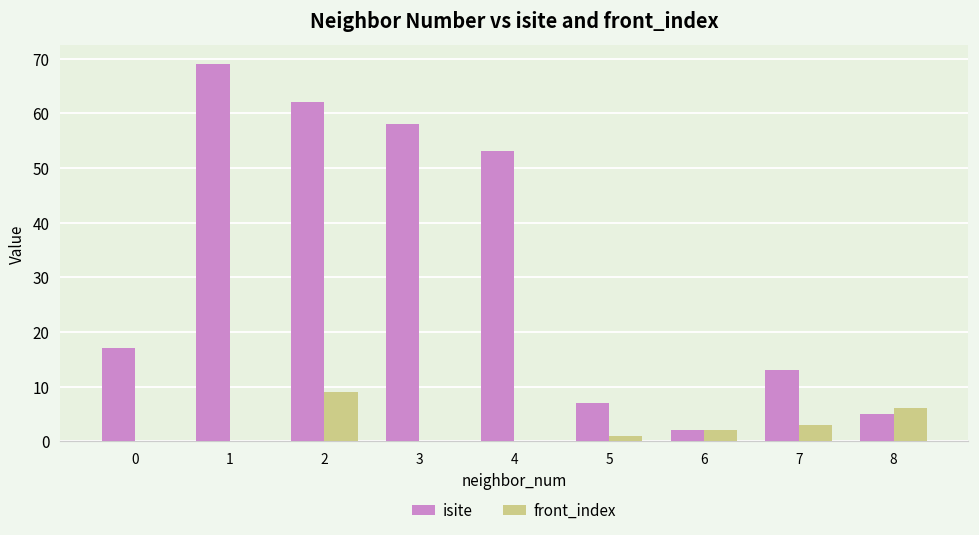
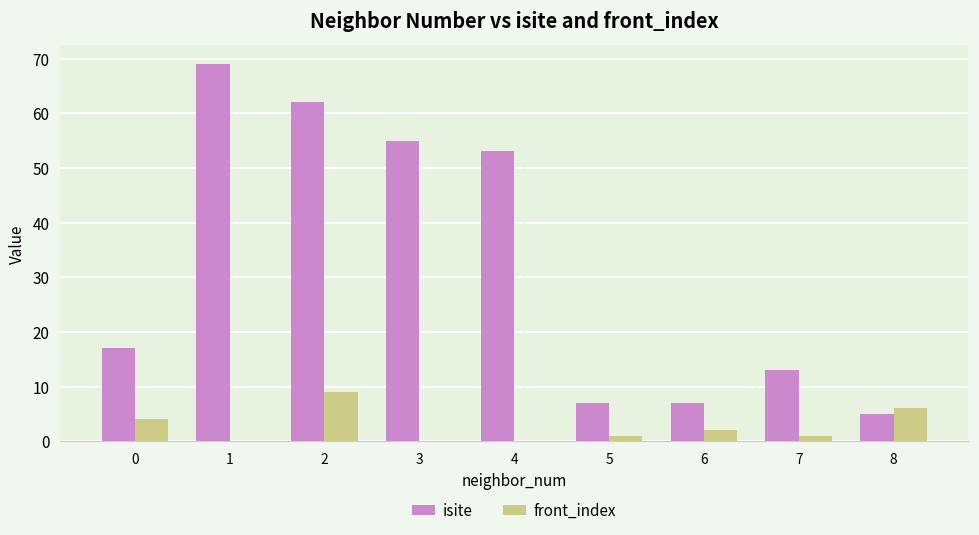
  {
    "isite": {
      "0": 17,
      "1": 69,
      "2": 62,
-     "3": 58,
+     "3": 55,
      "4": 53,
      "5": 7,
-     "6": 2,
+     "6": 7,
      "7": 13,
      "8": 5
    },
    "front_index": {
-     "0": 0,
+     "0": 4,
      "1": 0,
      "2": 9,
      "3": 0,
      "4": 0,
      "5": 1,
      "6": 2,
-     "7": 3,
+     "7": 1,
      "8": 6
    }
  }
